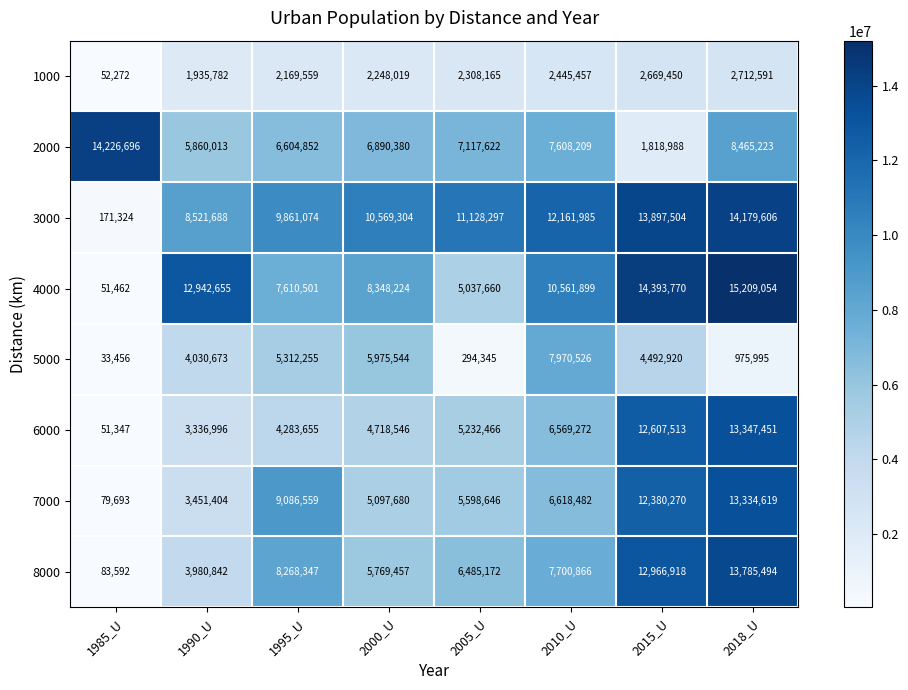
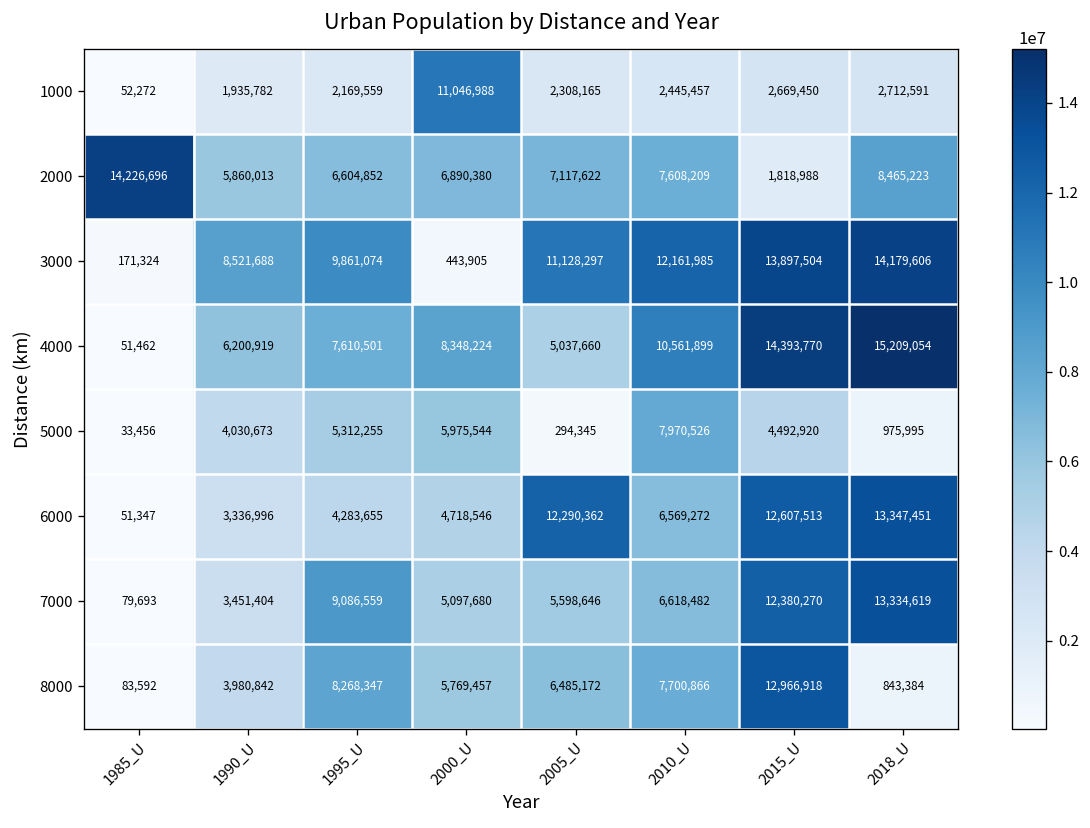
  {
    "1000": {
      "1985_U": "52,272",
      "1990_U": "1,935,782",
      "1995_U": "2,169,559",
-     "2000_U": "2,248,019",
+     "2000_U": "11,046,988",
      "2005_U": "2,308,165",
      "2010_U": "2,445,457",
      "2015_U": "2,669,450",
      "2018_U": "2,712,591"
    },
    "2000": {
      "1985_U": "14,226,696",
      "1990_U": "5,860,013",
      "1995_U": "6,604,852",
      "2000_U": "6,890,380",
      "2005_U": "7,117,622",
      "2010_U": "7,608,209",
      "2015_U": "1,818,988",
      "2018_U": "8,465,223"
    },
    "3000": {
      "1985_U": "171,324",
      "1990_U": "8,521,688",
      "1995_U": "9,861,074",
-     "2000_U": "10,569,304",
+     "2000_U": "443,905",
      "2005_U": "11,128,297",
      "2010_U": "12,161,985",
      "2015_U": "13,897,504",
      "2018_U": "14,179,606"
    },
    "4000": {
      "1985_U": "51,462",
-     "1990_U": "12,942,655",
+     "1990_U": "6,200,919",
      "1995_U": "7,610,501",
      "2000_U": "8,348,224",
      "2005_U": "5,037,660",
      "2010_U": "10,561,899",
      "2015_U": "14,393,770",
      "2018_U": "15,209,054"
    },
    "5000": {
      "1985_U": "33,456",
      "1990_U": "4,030,673",
      "1995_U": "5,312,255",
      "2000_U": "5,975,544",
      "2005_U": "294,345",
      "2010_U": "7,970,526",
      "2015_U": "4,492,920",
      "2018_U": "975,995"
    },
    "6000": {
      "1985_U": "51,347",
      "1990_U": "3,336,996",
      "1995_U": "4,283,655",
      "2000_U": "4,718,546",
-     "2005_U": "5,232,466",
+     "2005_U": "12,290,362",
      "2010_U": "6,569,272",
      "2015_U": "12,607,513",
      "2018_U": "13,347,451"
    },
    "7000": {
      "1985_U": "79,693",
      "1990_U": "3,451,404",
      "1995_U": "9,086,559",
      "2000_U": "5,097,680",
      "2005_U": "5,598,646",
      "2010_U": "6,618,482",
      "2015_U": "12,380,270",
      "2018_U": "13,334,619"
    },
    "8000": {
      "1985_U": "83,592",
      "1990_U": "3,980,842",
      "1995_U": "8,268,347",
      "2000_U": "5,769,457",
      "2005_U": "6,485,172",
      "2010_U": "7,700,866",
      "2015_U": "12,966,918",
-     "2018_U": "13,785,494"
+     "2018_U": "843,384"
    }
  }
